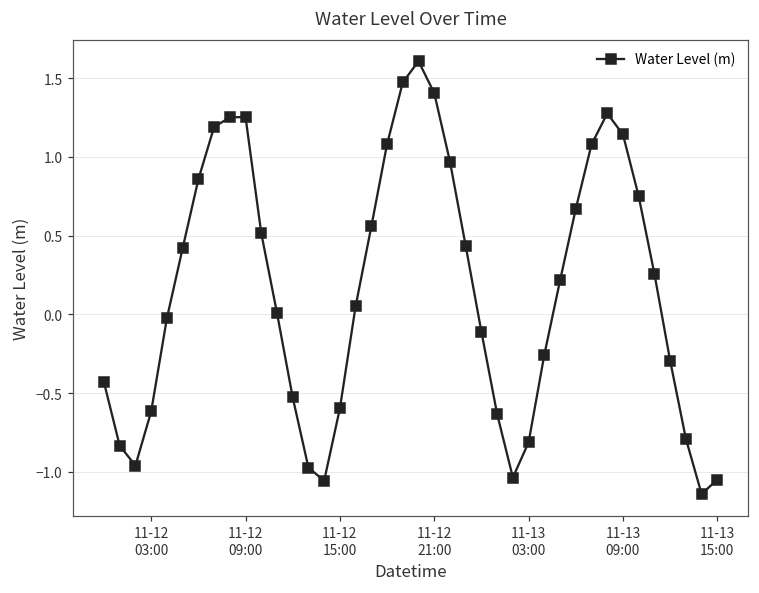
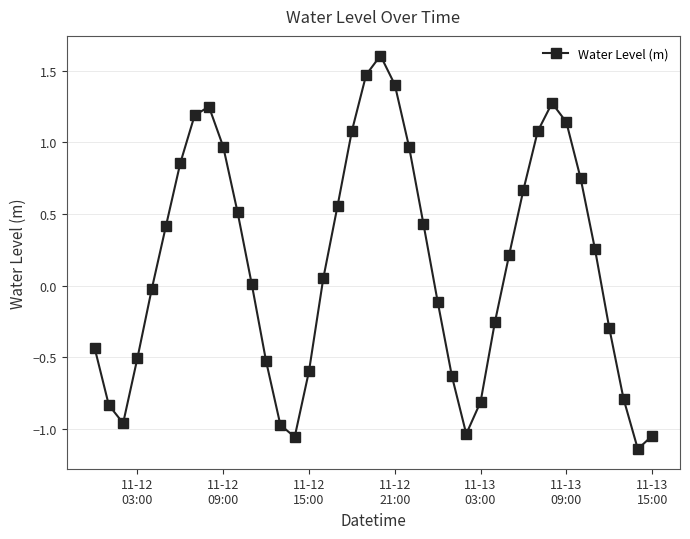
  {
-   "11-12 03:00": -0.62,
-   "11-12 09:00": 1.25,
+   "11-12 03:00": -0.51,
+   "11-12 09:00": 0.97,
    "11-12 15:00": -0.60,
    "11-12 21:00": 1.40,
    "11-13 03:00": -0.81,
    "11-13 09:00": 1.14,
    "11-13 15:00": -1.05
  }
